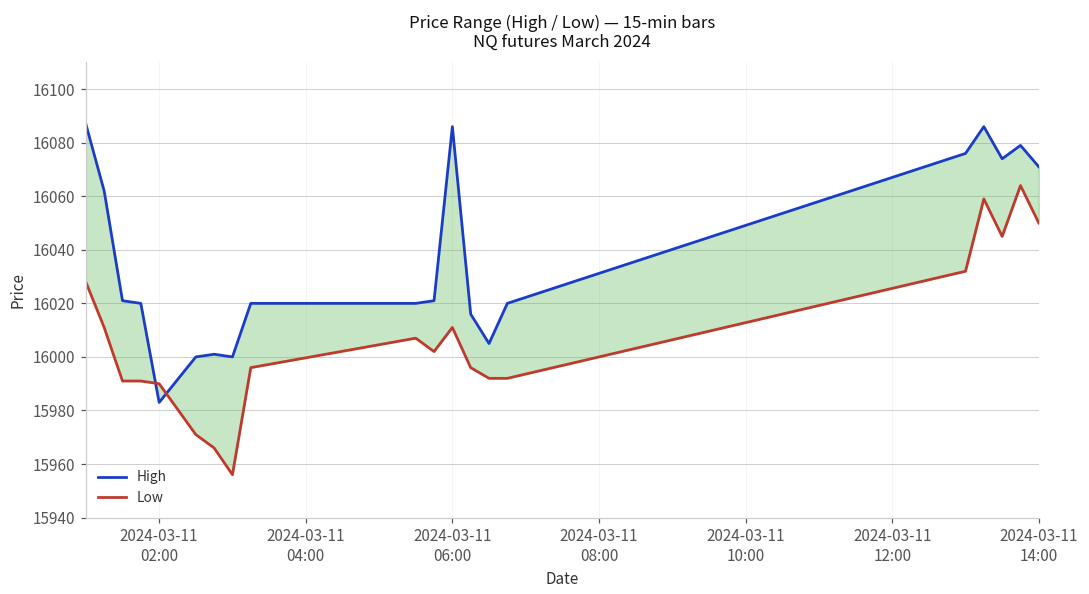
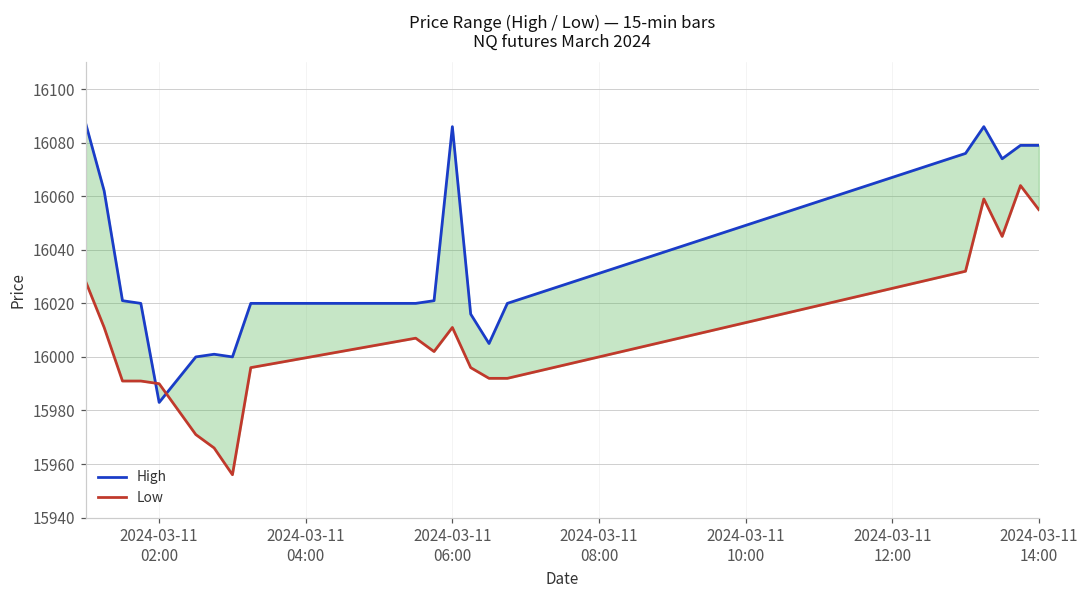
  {
    "High": {
      "2024-03-11 02:00": 15983,
-     "2024-03-11 14:00": 16071
+     "2024-03-11 14:00": 16079
    },
    "Low": {
      "2024-03-11 06:00": 16011,
-     "2024-03-11 14:00": 16050
+     "2024-03-11 14:00": 16055
    }
  }
